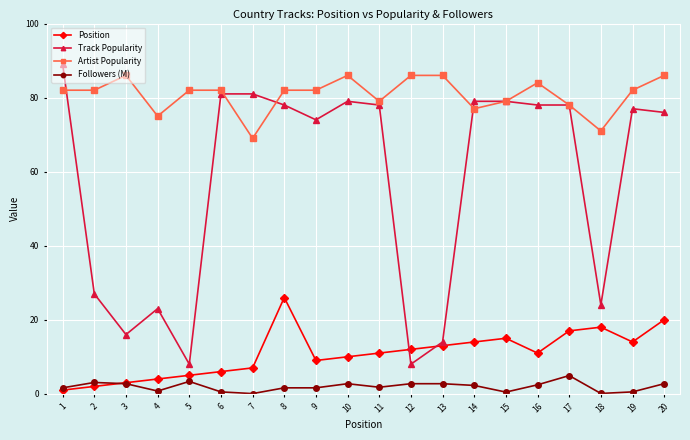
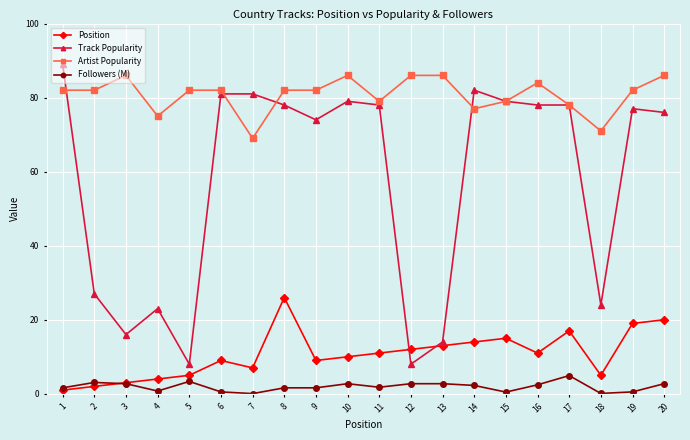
  {
    "Position": {
      "2": 2,
      "4": 4,
      "5": 5,
-     "6": 6,
+     "6": 9,
      "7": 7,
      "8": 26,
      "9": 9,
      "10": 10,
      "11": 11,
      "12": 12,
      "13": 13,
      "14": 14,
      "15": 15,
      "16": 11,
      "17": 17,
-     "18": 18,
-     "19": 14,
+     "18": 5,
+     "19": 19,
      "20": 20
    },
    "Track Popularity": {
      "2": 27,
      "3": 16,
      "4": 23,
      "5": 8,
      "6": 81,
      "7": 81,
      "8": 78,
      "9": 74,
      "10": 79,
      "11": 78,
      "12": 8,
      "13": 14,
-     "14": 79,
+     "14": 82,
      "16": 78,
      "18": 24,
      "19": 77,
      "20": 76
    },
    "Artist Popularity": {
      "1": 82,
      "2": 82,
      "4": 75,
      "5": 82,
      "6": 82,
      "7": 69,
      "8": 82,
      "9": 82,
      "10": 86,
      "11": 79,
      "12": 86,
      "13": 86,
      "14": 77,
      "16": 84,
      "18": 71,
      "19": 82,
      "20": 86
    },
    "Followers (M)": {
      "2": 3,
      "4": 1,
      "5": 3,
      "6": 1,
      "7": 0,
      "8": 2,
      "9": 2,
      "10": 3,
      "11": 2,
      "12": 3,
      "13": 3,
      "14": 2,
      "15": 0,
      "16": 2,
      "17": 5,
      "18": 0,
      "19": 1,
      "20": 3
    }
  }
